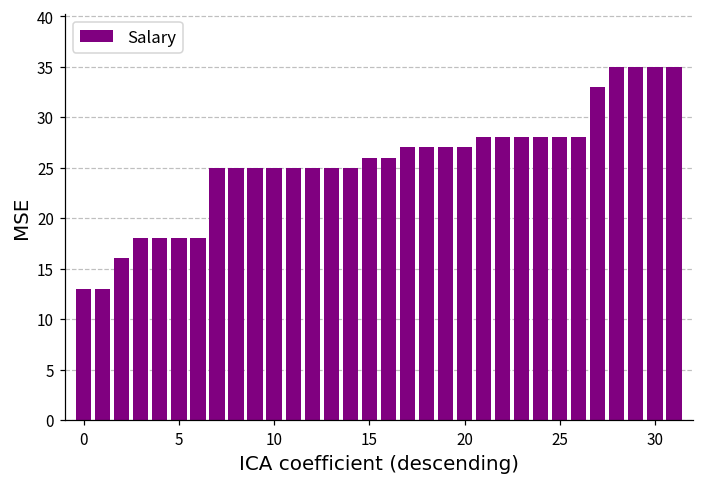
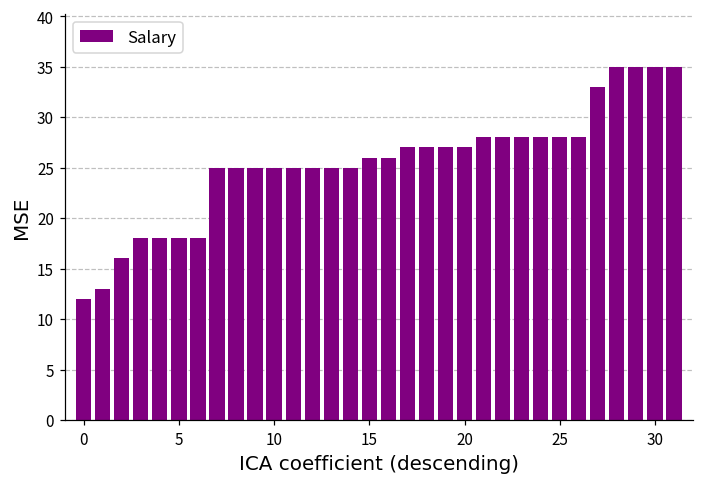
  {
-   "0": 13,
+   "0": 12,
    "5": 18,
    "10": 25,
    "15": 26,
    "20": 27,
    "25": 28,
    "30": 35
  }
